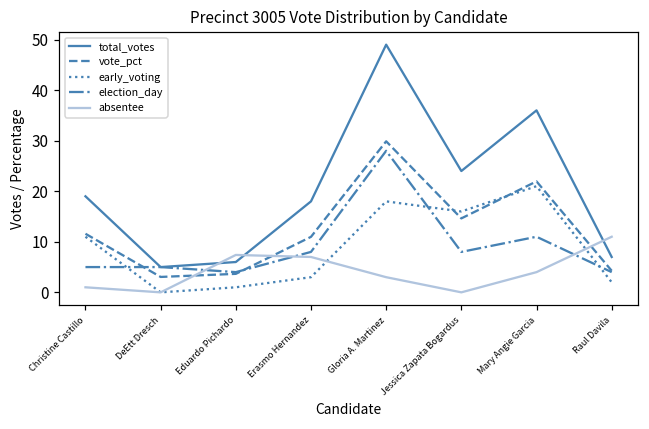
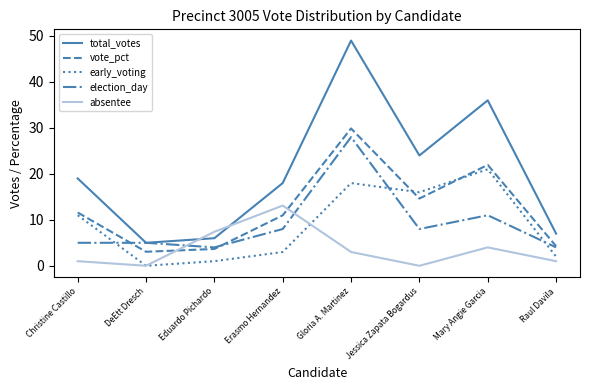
  {
    "absentee": {
      "Christine Castillo": 1,
      "Eduardo Pichardo": 7,
-     "Erasmo Hernandez": 7,
+     "Erasmo Hernandez": 13,
      "Gloria A. Martinez": 3,
      "Jessica Zapata Bogardus": 0,
      "Mary Angie Garcia": 4,
-     "Raul Davila": 11
+     "Raul Davila": 1
    }
  }
